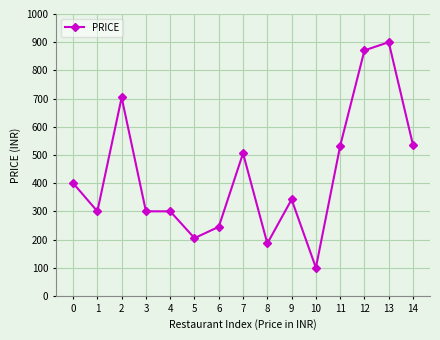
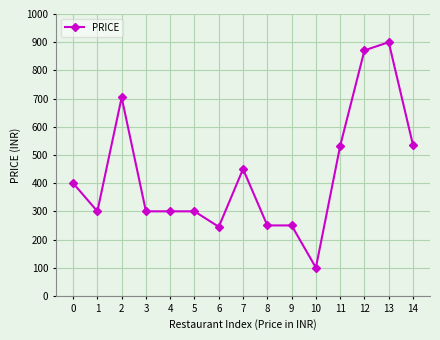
  {
    "0": 400,
    "1": 300,
    "2": 700,
    "3": 300,
    "4": 300,
-   "5": 210,
+   "5": 300,
    "6": 250,
-   "7": 510,
-   "8": 190,
-   "9": 340,
+   "7": 450,
+   "8": 250,
+   "9": 250,
    "10": 100,
    "11": 530,
    "12": 870,
    "13": 900,
    "14": 540
  }
